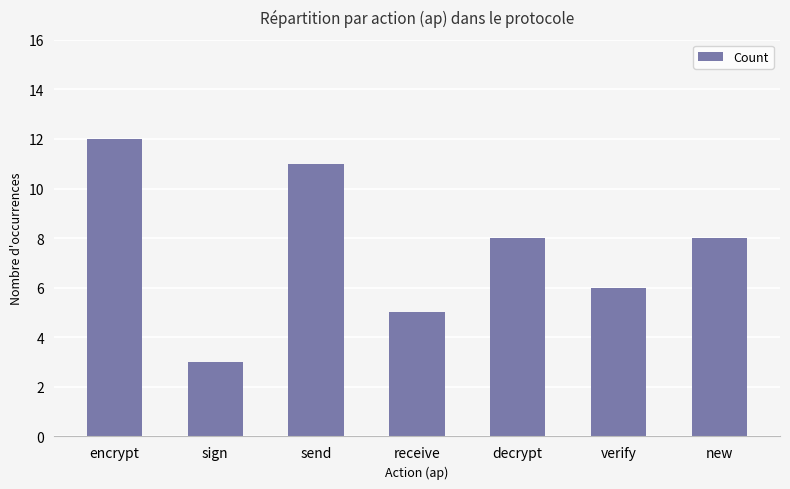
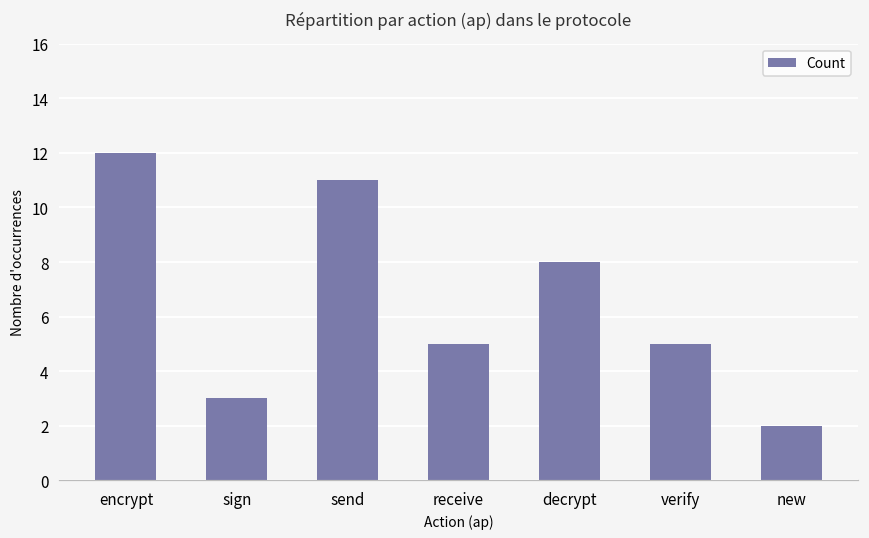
  {
    "encrypt": 12,
    "sign": 3,
    "send": 11,
    "receive": 5,
    "decrypt": 8,
-   "verify": 6,
-   "new": 8
+   "verify": 5,
+   "new": 2
  }
